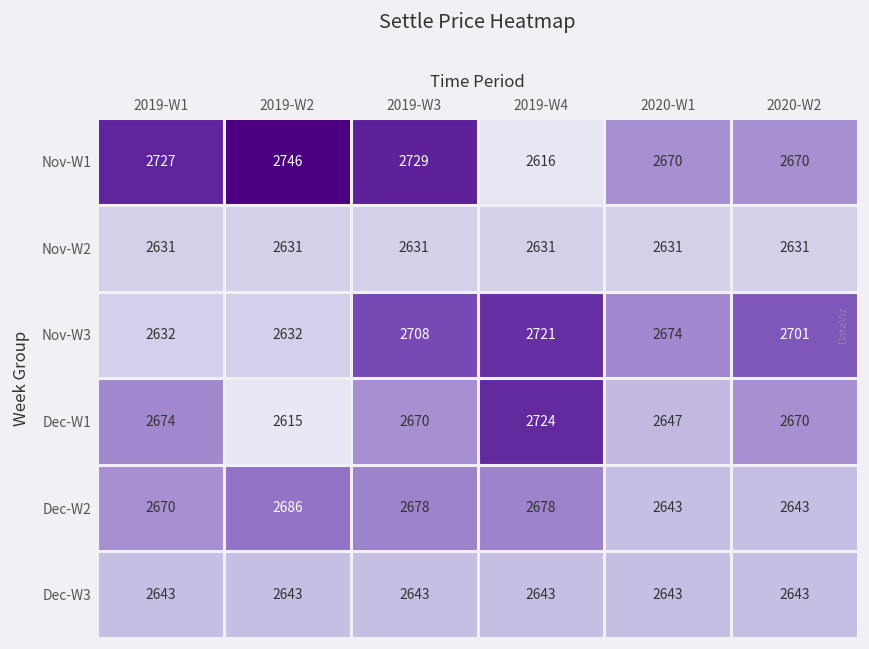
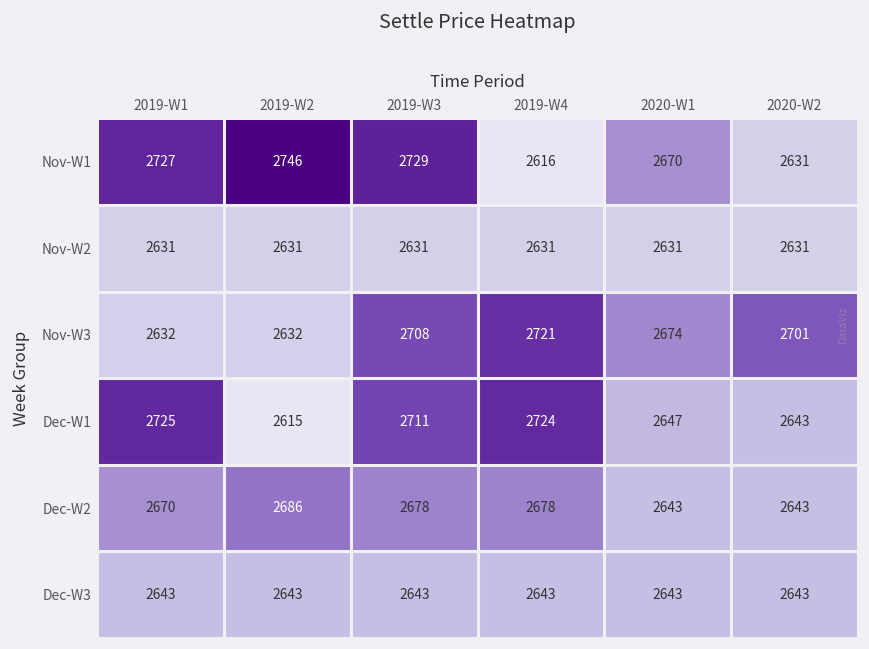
  {
    "Nov-W1": {
      "2019-W1": 2727,
      "2019-W2": 2746,
      "2019-W3": 2729,
      "2019-W4": 2616,
      "2020-W1": 2670,
-     "2020-W2": 2670
+     "2020-W2": 2631
    },
    "Nov-W2": {
      "2019-W1": 2631,
      "2019-W2": 2631,
      "2019-W3": 2631,
      "2019-W4": 2631,
      "2020-W1": 2631,
      "2020-W2": 2631
    },
    "Nov-W3": {
      "2019-W1": 2632,
      "2019-W2": 2632,
      "2019-W3": 2708,
      "2019-W4": 2721,
      "2020-W1": 2674,
      "2020-W2": 2701
    },
    "Dec-W1": {
-     "2019-W1": 2674,
+     "2019-W1": 2725,
      "2019-W2": 2615,
-     "2019-W3": 2670,
+     "2019-W3": 2711,
      "2019-W4": 2724,
      "2020-W1": 2647,
-     "2020-W2": 2670
+     "2020-W2": 2643
    },
    "Dec-W2": {
      "2019-W1": 2670,
      "2019-W2": 2686,
      "2019-W3": 2678,
      "2019-W4": 2678,
      "2020-W1": 2643,
      "2020-W2": 2643
    },
    "Dec-W3": {
      "2019-W1": 2643,
      "2019-W2": 2643,
      "2019-W3": 2643,
      "2019-W4": 2643,
      "2020-W1": 2643,
      "2020-W2": 2643
    }
  }
